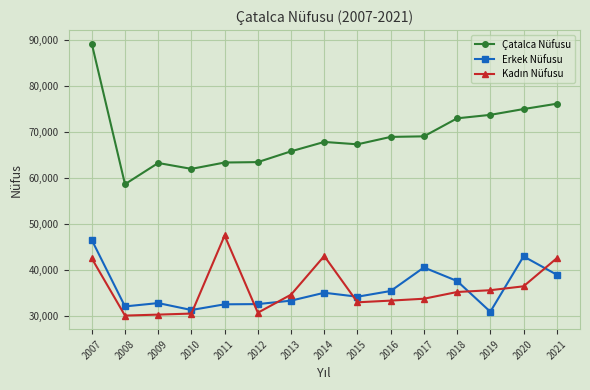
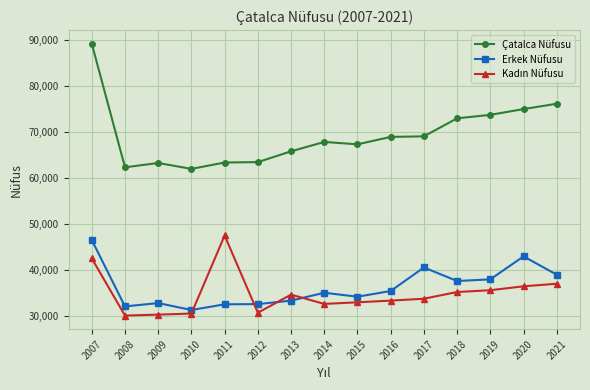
  {
    "Çatalca Nüfusu": {
      "2007": "89,000",
-     "2008": "59,000",
+     "2008": "62,000",
      "2009": "63,000",
      "2010": "62,000",
      "2011": "63,000",
      "2012": "63,000",
      "2013": "66,000",
      "2014": "68,000",
      "2015": "67,000",
      "2016": "69,000",
      "2017": "69,000",
      "2018": "73,000",
      "2019": "74,000",
      "2020": "75,000",
      "2021": "76,000"
    },
    "Erkek Nüfusu": {
      "2007": "47,000",
      "2008": "32,000",
      "2009": "33,000",
      "2010": "31,000",
      "2011": "33,000",
      "2012": "33,000",
      "2013": "33,000",
      "2014": "35,000",
      "2015": "34,000",
      "2016": "36,000",
      "2017": "41,000",
      "2018": "38,000",
-     "2019": "31,000",
+     "2019": "38,000",
      "2020": "43,000",
      "2021": "39,000"
    },
    "Kadın Nüfusu": {
      "2007": "43,000",
      "2008": "30,000",
      "2009": "30,000",
      "2010": "31,000",
      "2011": "48,000",
      "2012": "31,000",
      "2013": "35,000",
-     "2014": "43,000",
+     "2014": "33,000",
      "2015": "33,000",
      "2016": "33,000",
      "2017": "34,000",
      "2018": "35,000",
      "2019": "36,000",
      "2020": "37,000",
-     "2021": "43,000"
+     "2021": "37,000"
    }
  }
